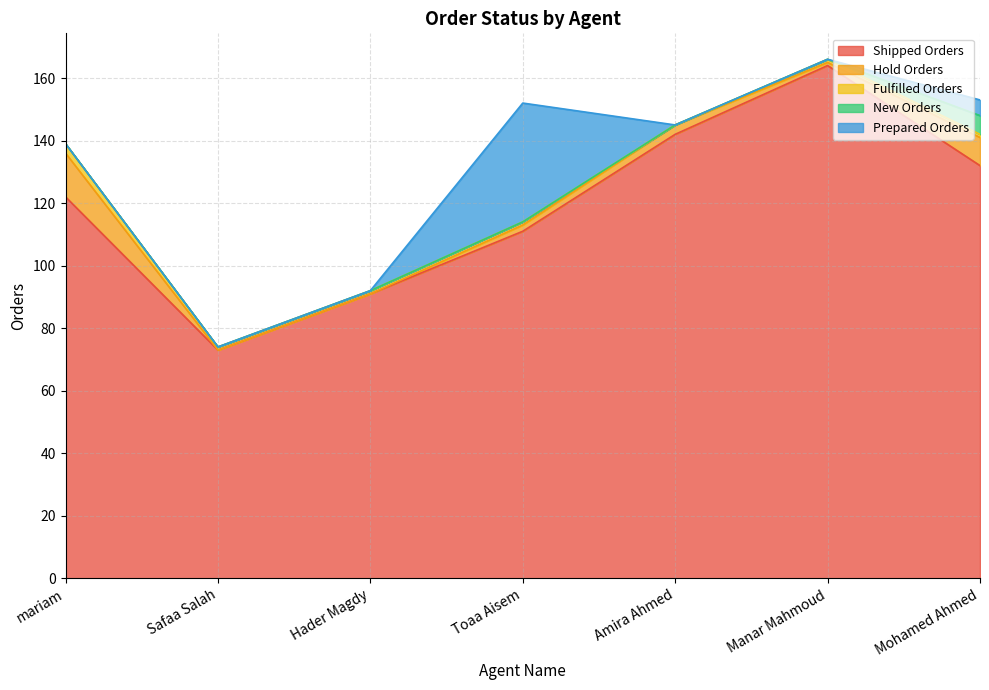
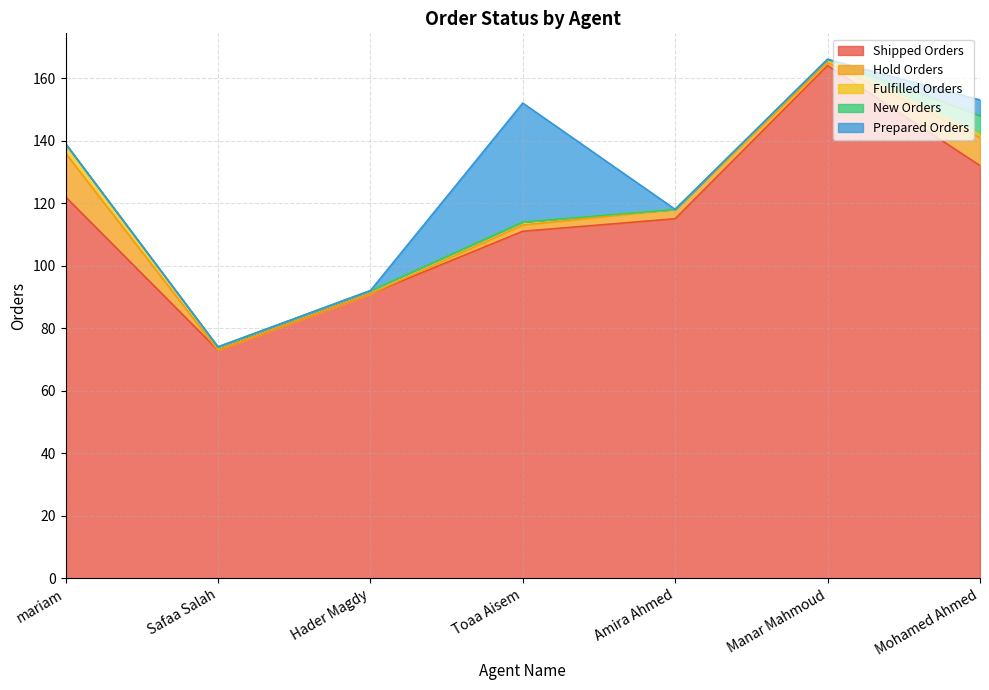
  {
    "Shipped Orders": {
      "mariam": 122,
      "Toaa Aisem": 111,
-     "Amira Ahmed": 142,
+     "Amira Ahmed": 115,
      "Manar Mahmoud": 164,
      "Mohamed Ahmed": 132
    },
    "New Orders": {
      "Mohamed Ahmed": 6
    },
    "Prepared Orders": {
      "Toaa Aisem": 38,
      "Mohamed Ahmed": 5
    }
  }
